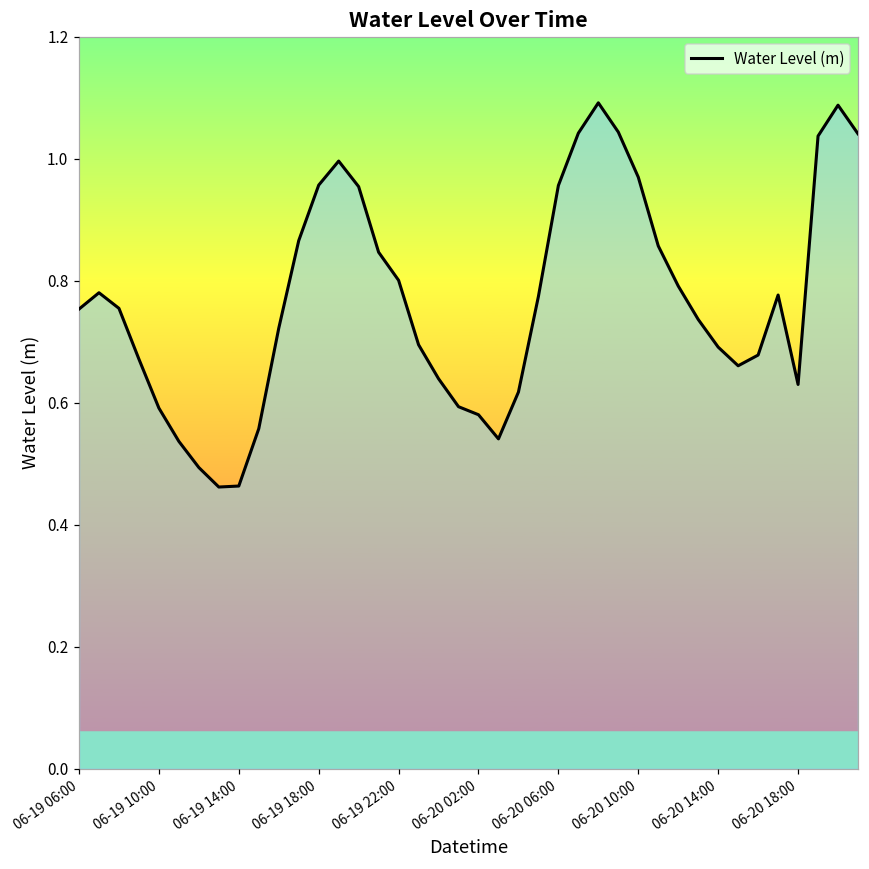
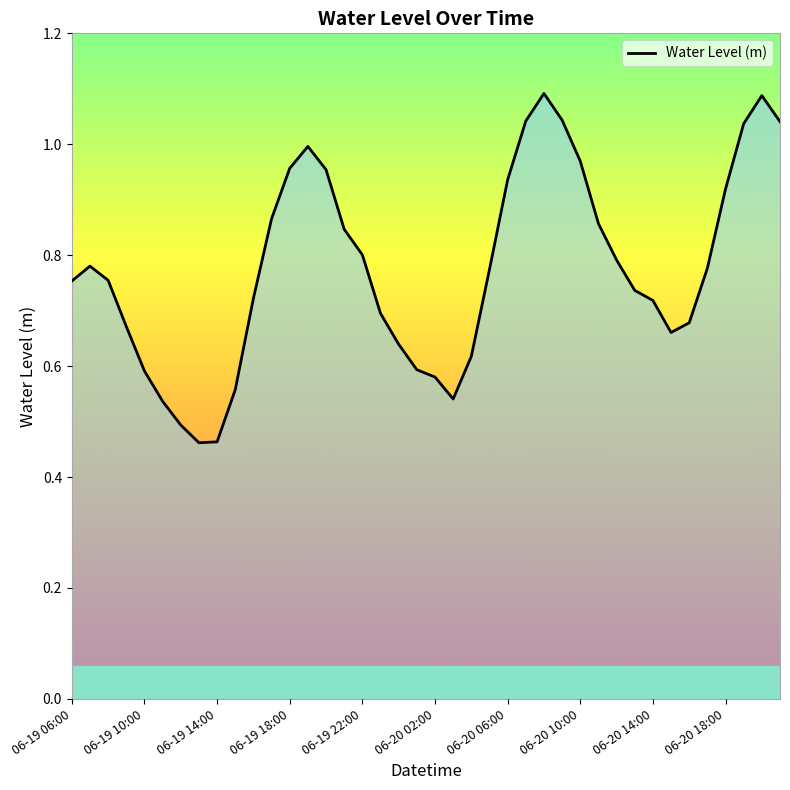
  {
    "06-19 06:00": 0.75,
    "06-19 10:00": 0.59,
    "06-19 14:00": 0.46,
    "06-19 18:00": 0.96,
    "06-19 22:00": 0.80,
    "06-20 02:00": 0.58,
-   "06-20 06:00": 0.96,
+   "06-20 06:00": 0.94,
    "06-20 10:00": 0.97,
-   "06-20 14:00": 0.69,
-   "06-20 18:00": 0.63
+   "06-20 14:00": 0.72,
+   "06-20 18:00": 0.92
  }
